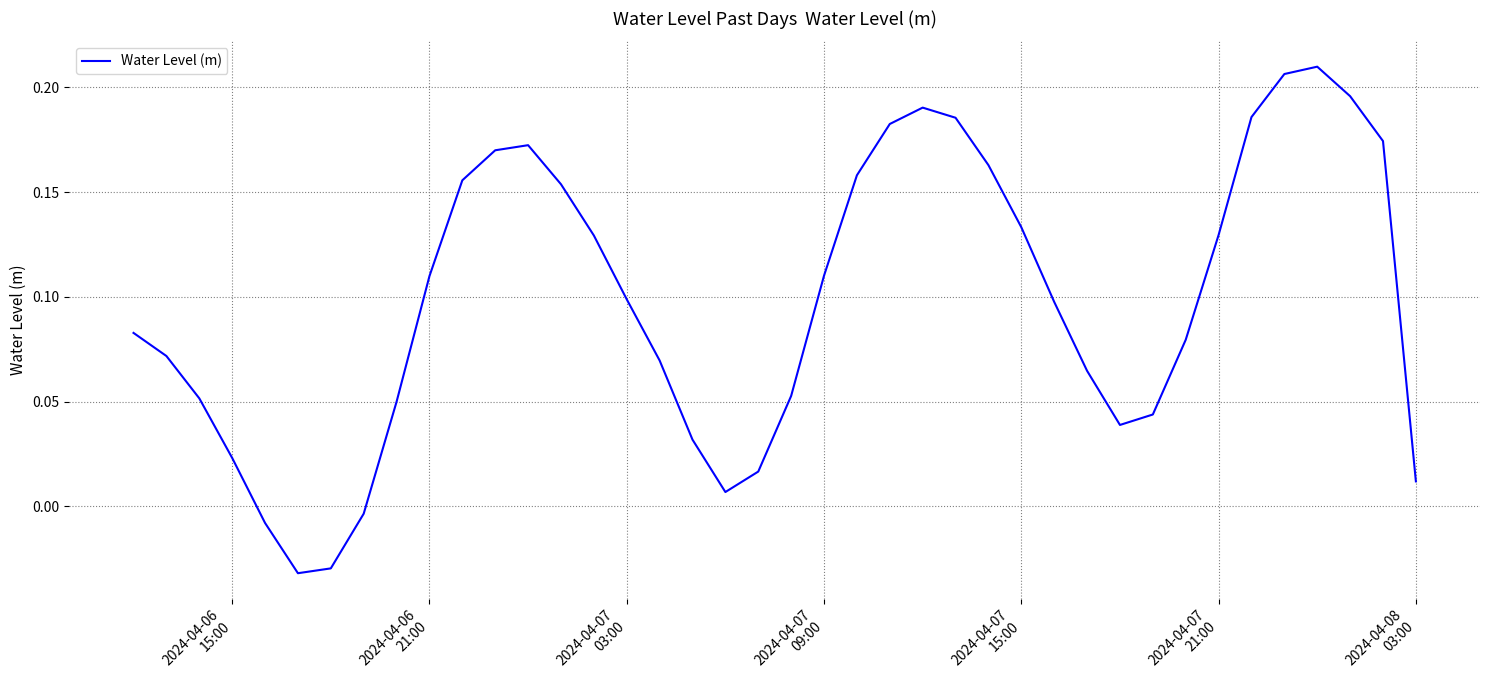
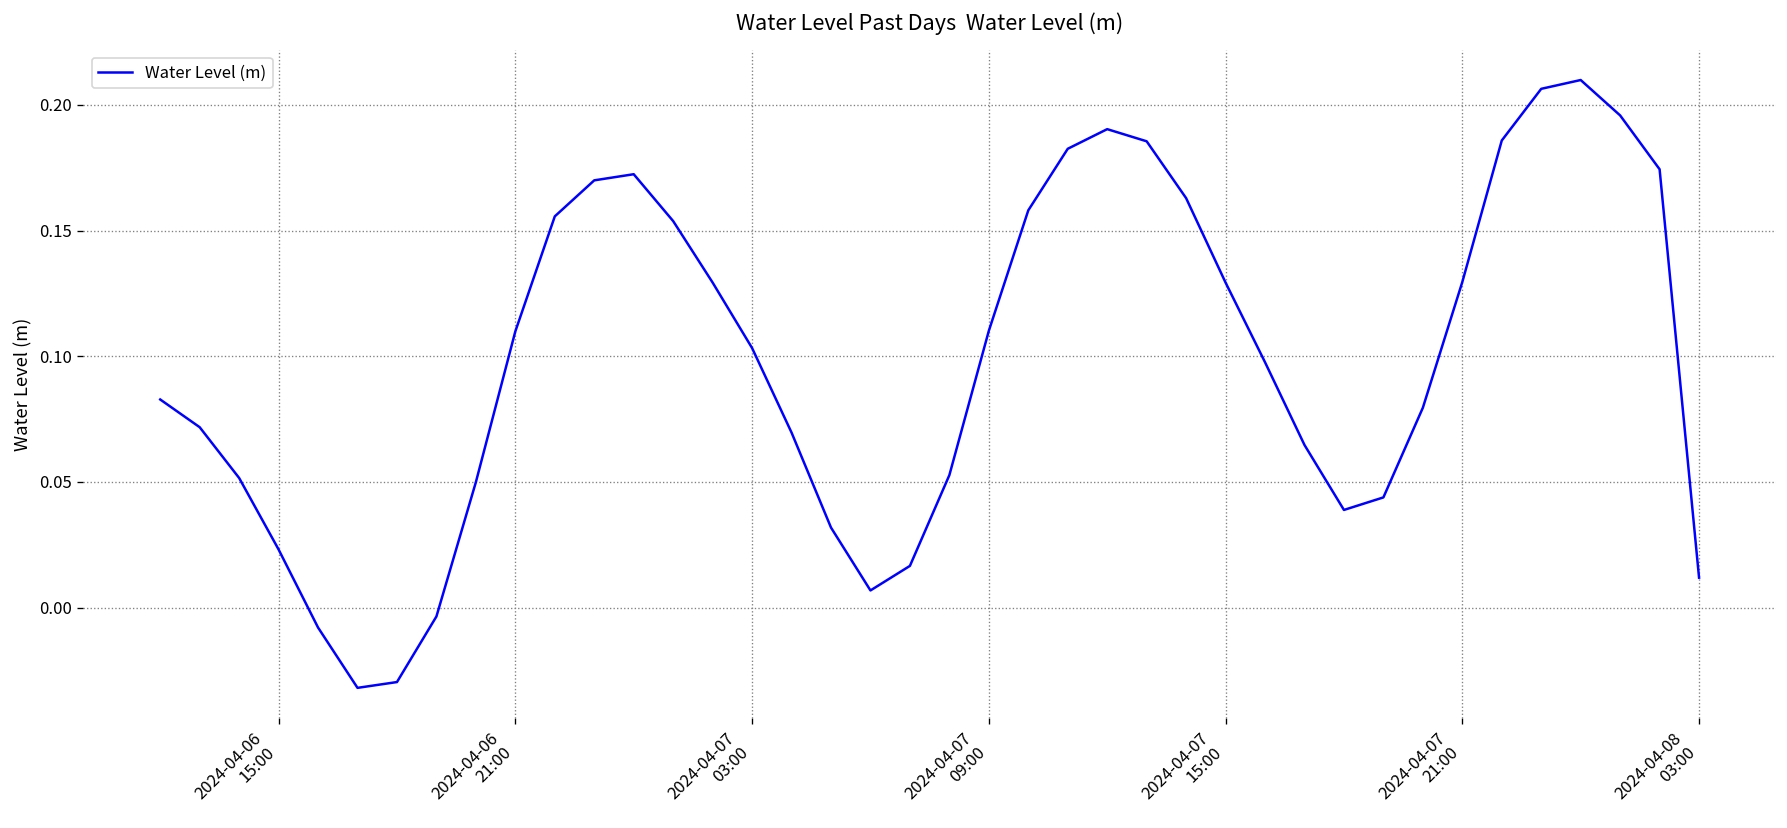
  {
    "2024-04-06 15:00": 0.023,
    "2024-04-06 21:00": 0.110,
-   "2024-04-07 03:00": 0.099,
+   "2024-04-07 03:00": 0.103,
    "2024-04-07 09:00": 0.110,
-   "2024-04-07 15:00": 0.133,
+   "2024-04-07 15:00": 0.129,
    "2024-04-07 21:00": 0.130,
    "2024-04-08 03:00": 0.012
  }
